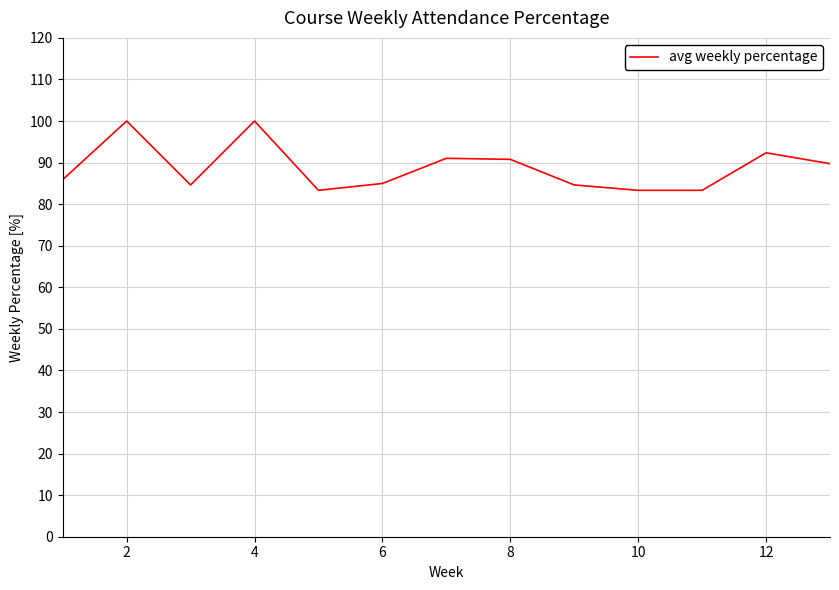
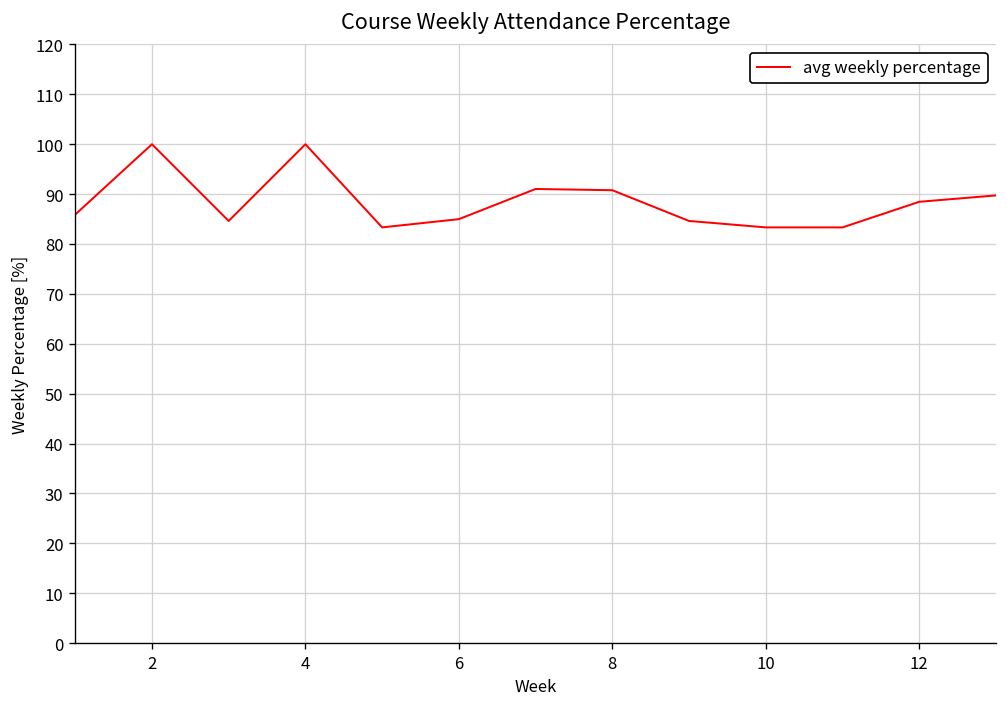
  {
    "2": 100,
    "4": 100,
    "6": 85,
    "8": 91,
    "10": 83,
-   "12": 92
+   "12": 88
  }
